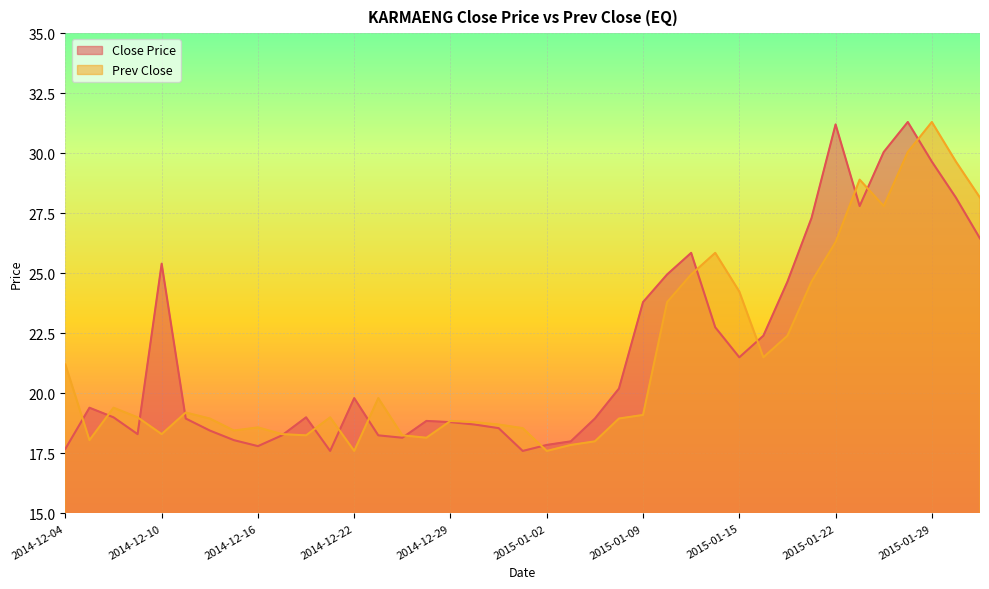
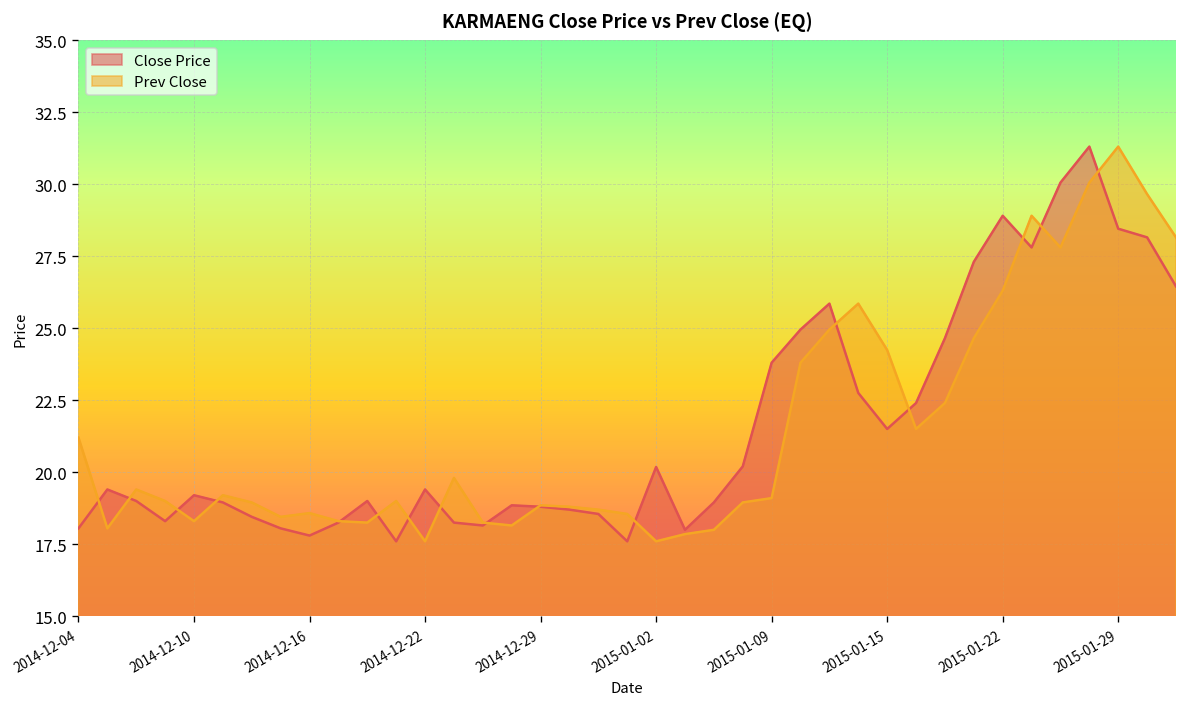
  {
    "Close Price": {
-     "2014-12-04": 17.7,
-     "2014-12-10": 25.4,
+     "2014-12-04": 18.1,
+     "2014-12-10": 19.2,
      "2014-12-16": 17.8,
-     "2014-12-22": 19.8,
-     "2015-01-02": 17.9,
+     "2014-12-22": 19.4,
+     "2015-01-02": 20.2,
      "2015-01-09": 23.8,
      "2015-01-15": 21.5,
-     "2015-01-22": 31.2,
-     "2015-01-29": 29.7
+     "2015-01-22": 28.9,
+     "2015-01-29": 28.5
    },
    "Prev Close": {
      "2014-12-04": 21.2,
      "2014-12-10": 18.3,
      "2014-12-16": 18.6,
      "2014-12-22": 17.6,
      "2015-01-02": 17.6,
      "2015-01-09": 19.1,
      "2015-01-15": 24.2,
      "2015-01-22": 26.3,
      "2015-01-29": 31.3
    }
  }
